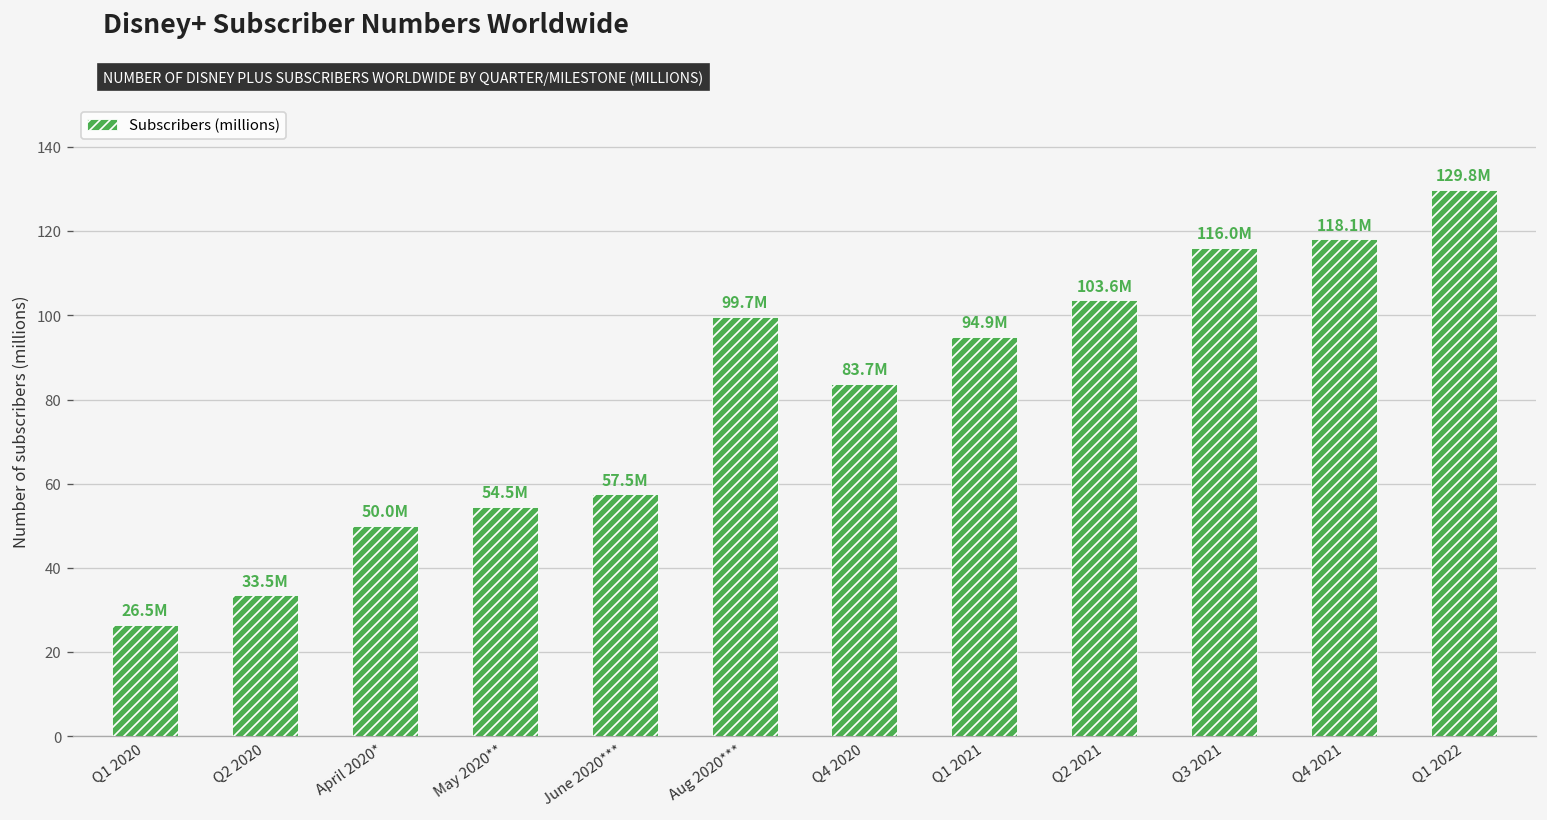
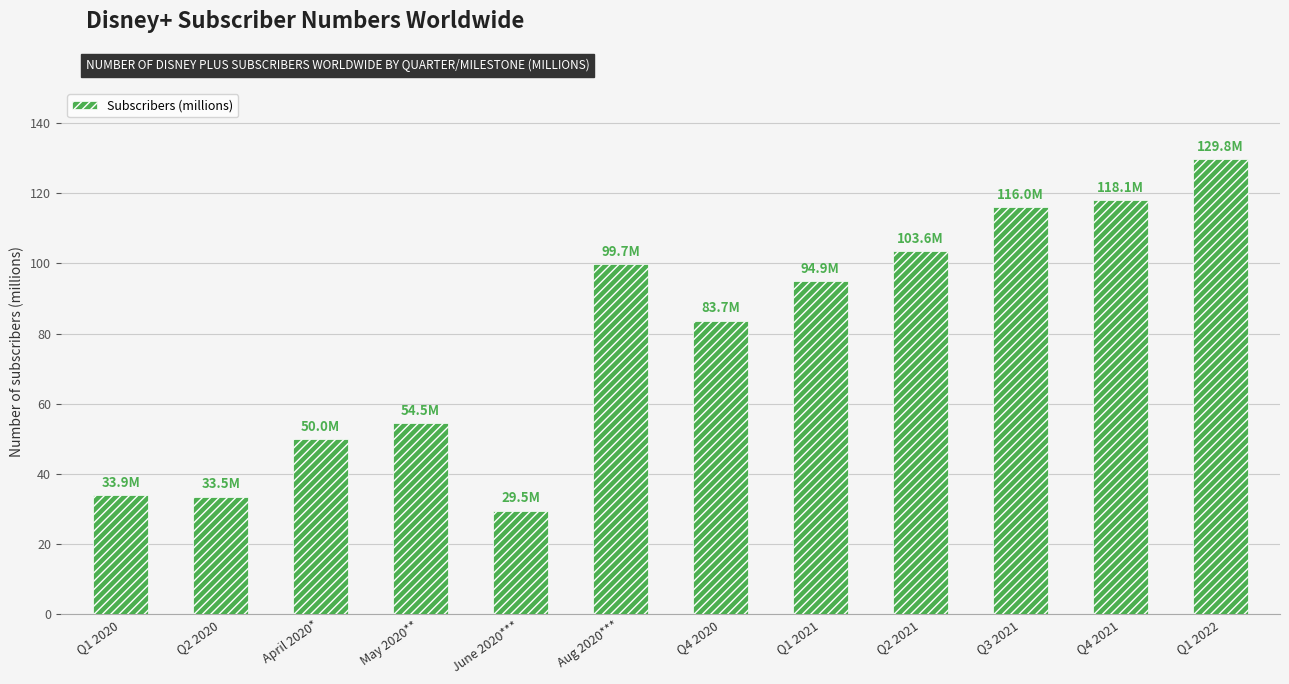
  {
-   "Q1 2020": "26.5M",
+   "Q1 2020": "33.9M",
    "Q2 2020": "33.5M",
    "April 2020*": "50.0M",
    "May 2020**": "54.5M",
-   "June 2020***": "57.5M",
+   "June 2020***": "29.5M",
    "Aug 2020***": "99.7M",
    "Q4 2020": "83.7M",
    "Q1 2021": "94.9M",
    "Q2 2021": "103.6M",
    "Q3 2021": "116.0M",
    "Q4 2021": "118.1M",
    "Q1 2022": "129.8M"
  }
